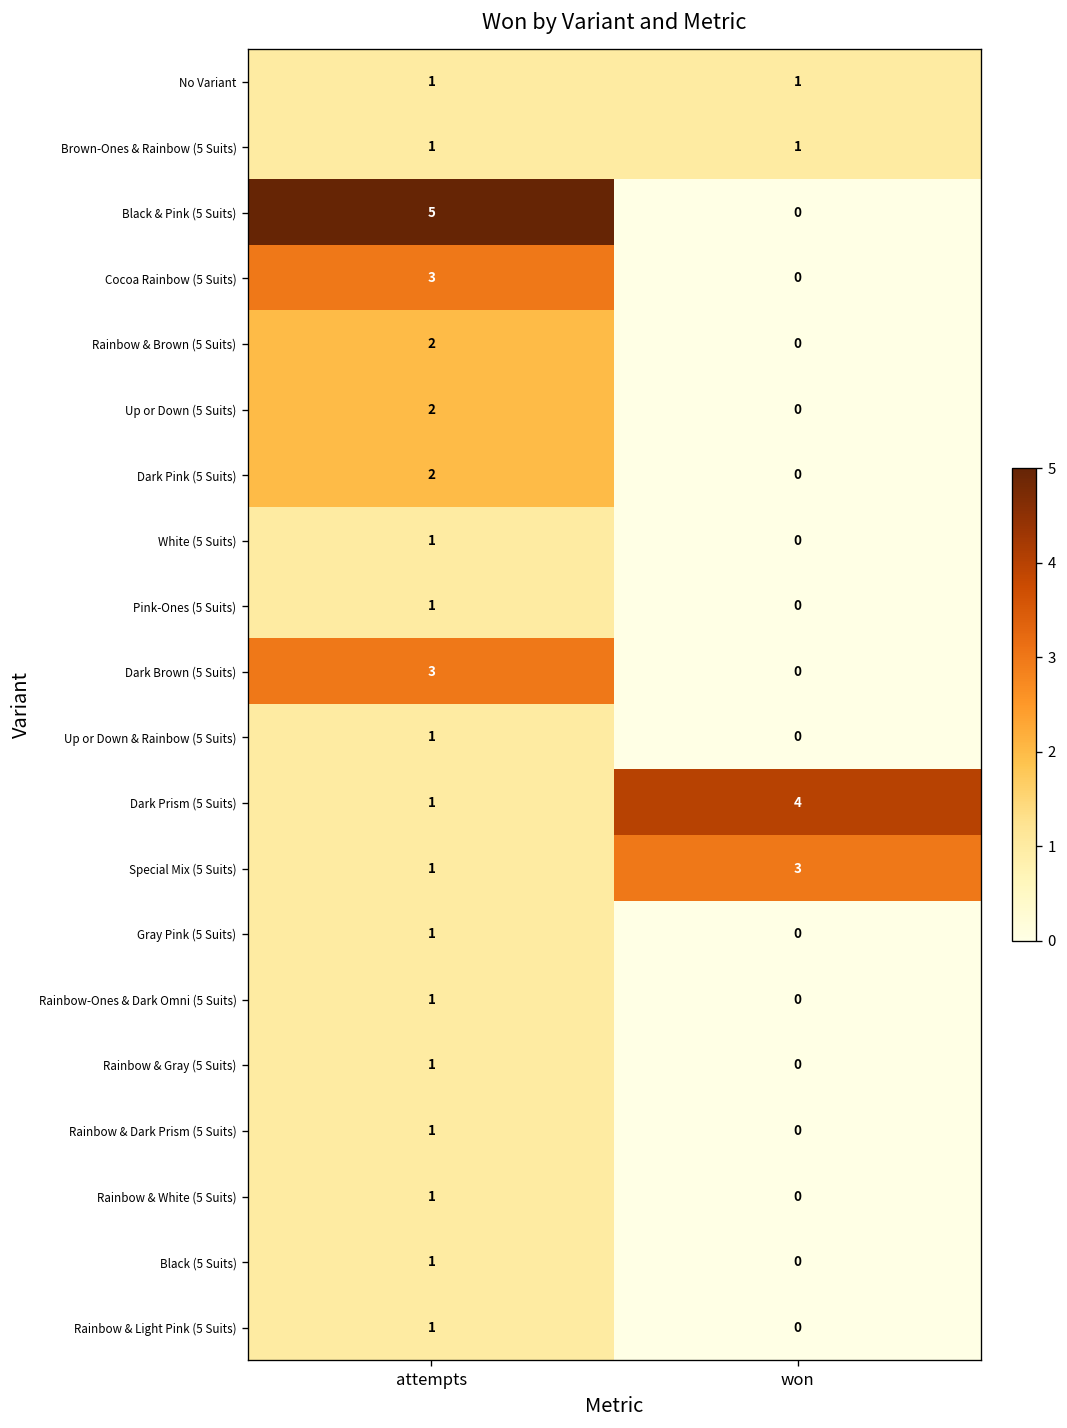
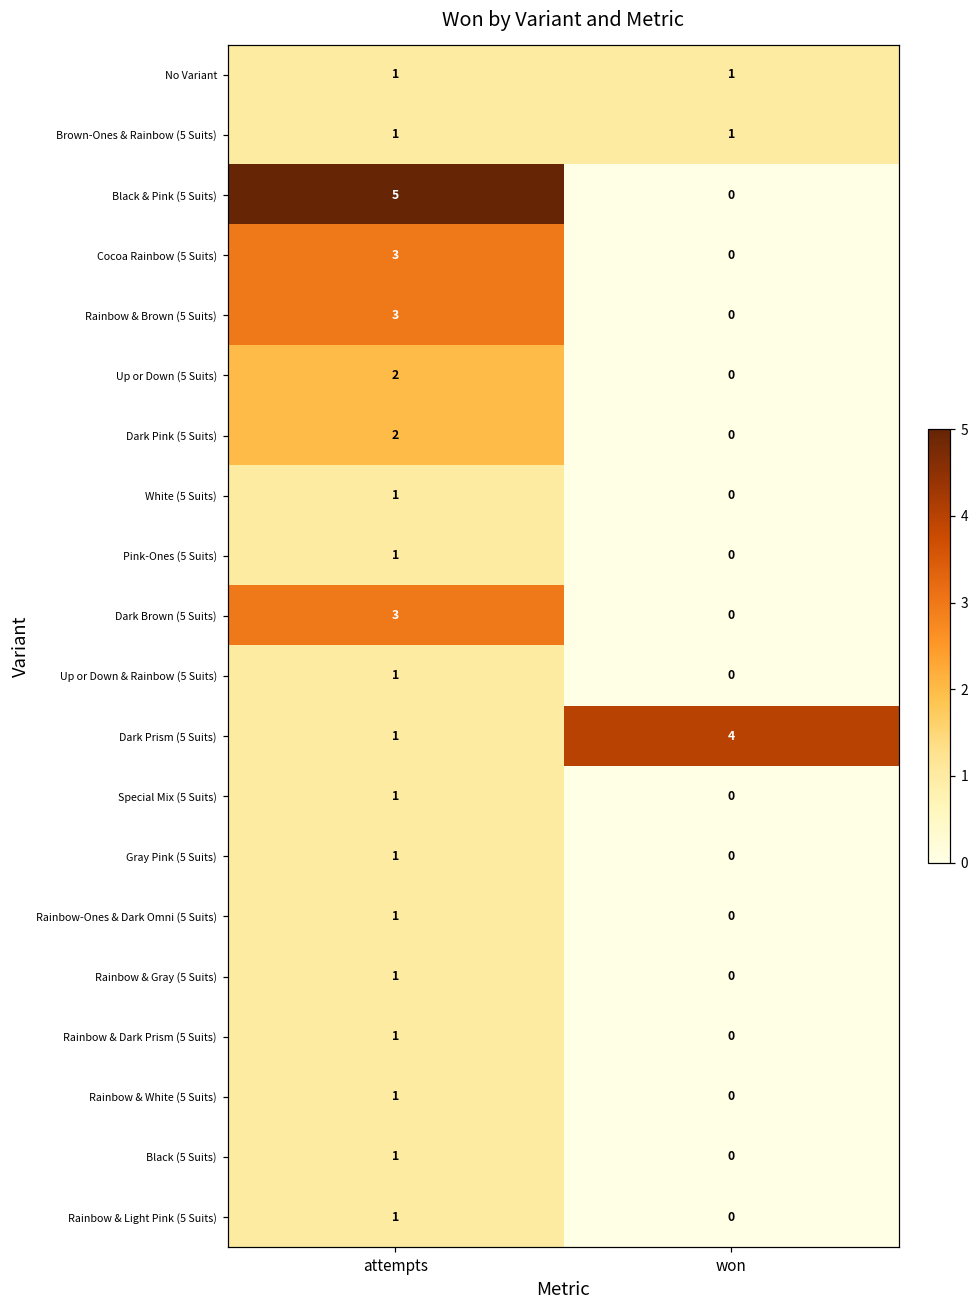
  {
    "No Variant": {
      "attempts": 1,
      "won": 1
    },
    "Brown-Ones & Rainbow (5 Suits)": {
      "attempts": 1,
      "won": 1
    },
    "Black & Pink (5 Suits)": {
      "attempts": 5,
      "won": 0
    },
    "Cocoa Rainbow (5 Suits)": {
      "attempts": 3,
      "won": 0
    },
    "Rainbow & Brown (5 Suits)": {
-     "attempts": 2,
+     "attempts": 3,
      "won": 0
    },
    "Up or Down (5 Suits)": {
      "attempts": 2,
      "won": 0
    },
    "Dark Pink (5 Suits)": {
      "attempts": 2,
      "won": 0
    },
    "White (5 Suits)": {
      "attempts": 1,
      "won": 0
    },
    "Pink-Ones (5 Suits)": {
      "attempts": 1,
      "won": 0
    },
    "Dark Brown (5 Suits)": {
      "attempts": 3,
      "won": 0
    },
    "Up or Down & Rainbow (5 Suits)": {
      "attempts": 1,
      "won": 0
    },
    "Dark Prism (5 Suits)": {
      "attempts": 1,
      "won": 4
    },
    "Special Mix (5 Suits)": {
      "attempts": 1,
-     "won": 3
+     "won": 0
    },
    "Gray Pink (5 Suits)": {
      "attempts": 1,
      "won": 0
    },
    "Rainbow-Ones & Dark Omni (5 Suits)": {
      "attempts": 1,
      "won": 0
    },
    "Rainbow & Gray (5 Suits)": {
      "attempts": 1,
      "won": 0
    },
    "Rainbow & Dark Prism (5 Suits)": {
      "attempts": 1,
      "won": 0
    },
    "Rainbow & White (5 Suits)": {
      "attempts": 1,
      "won": 0
    },
    "Black (5 Suits)": {
      "attempts": 1,
      "won": 0
    },
    "Rainbow & Light Pink (5 Suits)": {
      "attempts": 1,
      "won": 0
    }
  }
